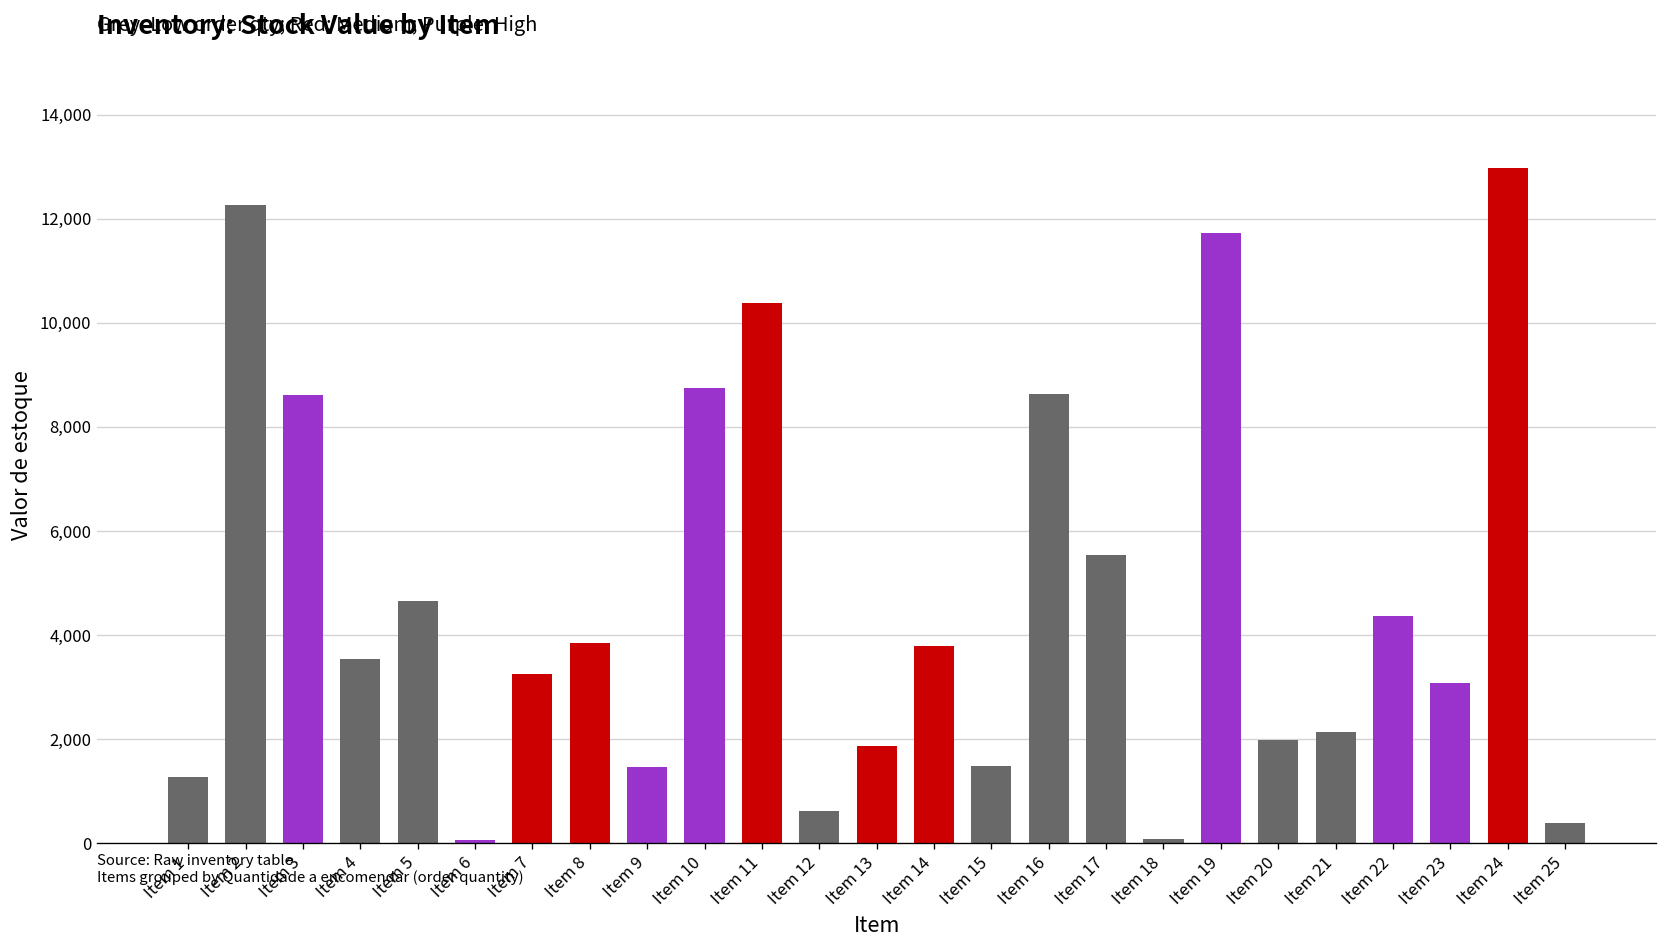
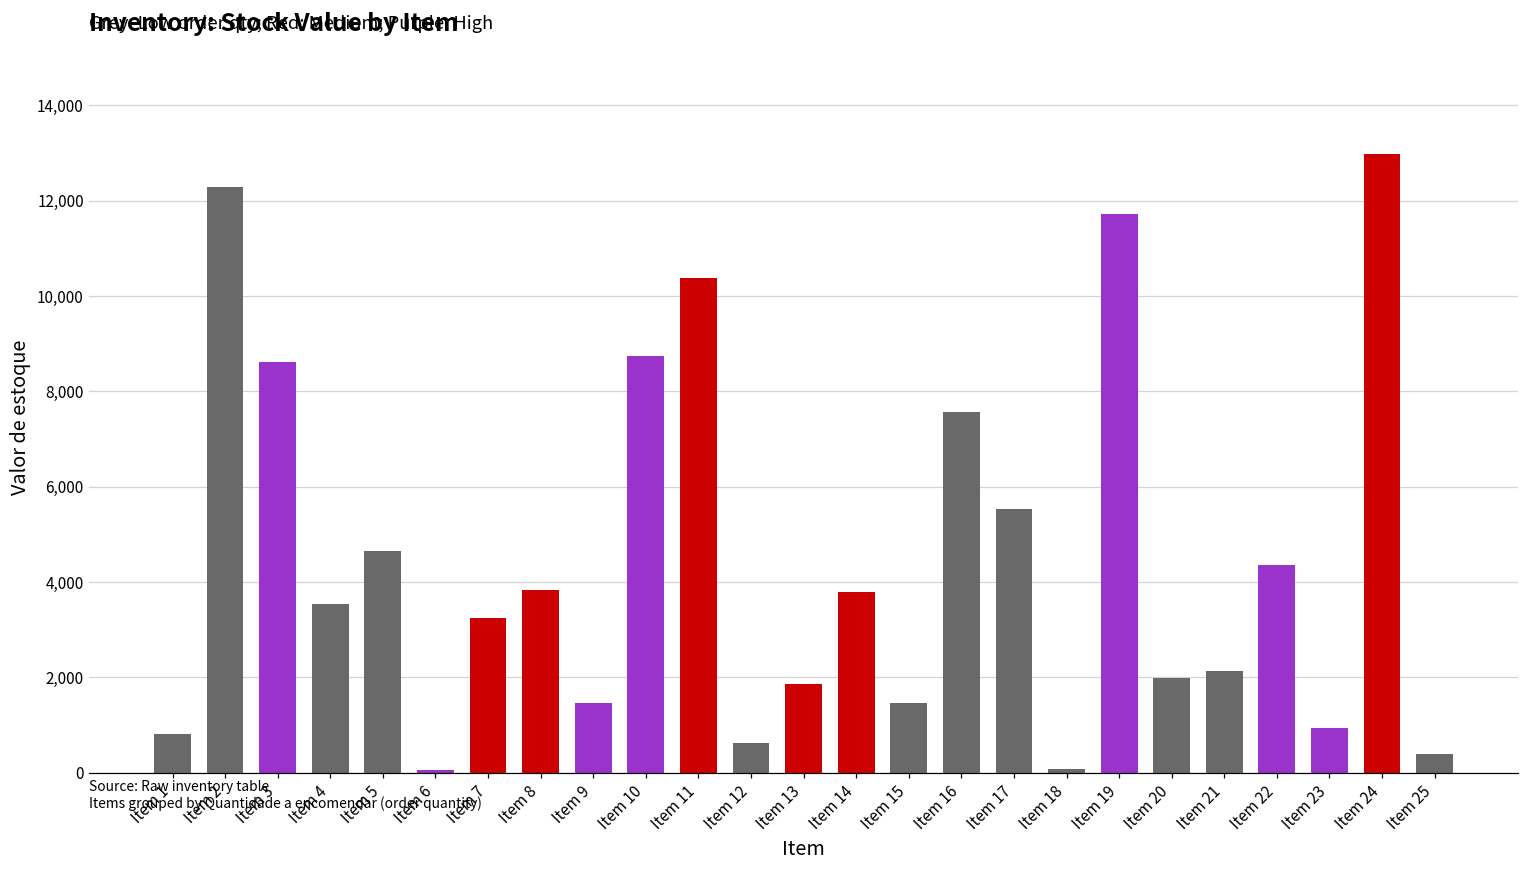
  {
-   "Item 1": "1,300",
+   "Item 1": "800",
    "Item 2": "12,300",
    "Item 3": "8,600",
    "Item 4": "3,500",
    "Item 5": "4,700",
    "Item 7": "3,200",
    "Item 8": "3,800",
    "Item 9": "1,500",
    "Item 10": "8,800",
    "Item 11": "10,400",
    "Item 12": "600",
    "Item 13": "1,900",
    "Item 14": "3,800",
    "Item 15": "1,500",
-   "Item 16": "8,600",
+   "Item 16": "7,600",
    "Item 17": "5,500",
    "Item 18": "100",
    "Item 19": "11,700",
    "Item 20": "2,000",
    "Item 21": "2,100",
    "Item 22": "4,400",
-   "Item 23": "3,100",
+   "Item 23": "900",
    "Item 24": "13,000",
    "Item 25": "400"
  }
